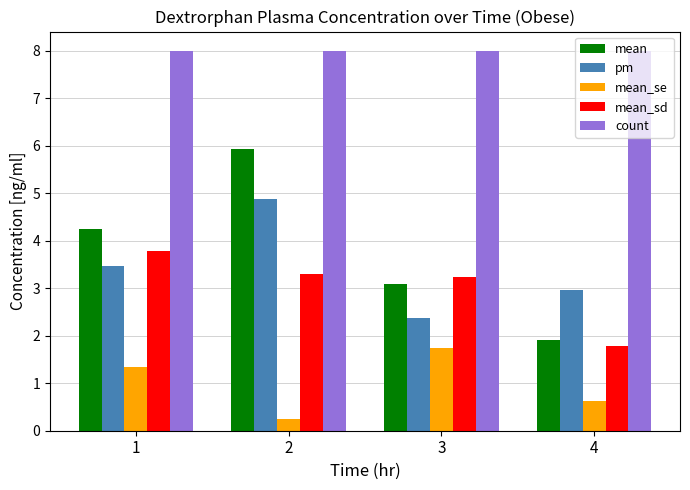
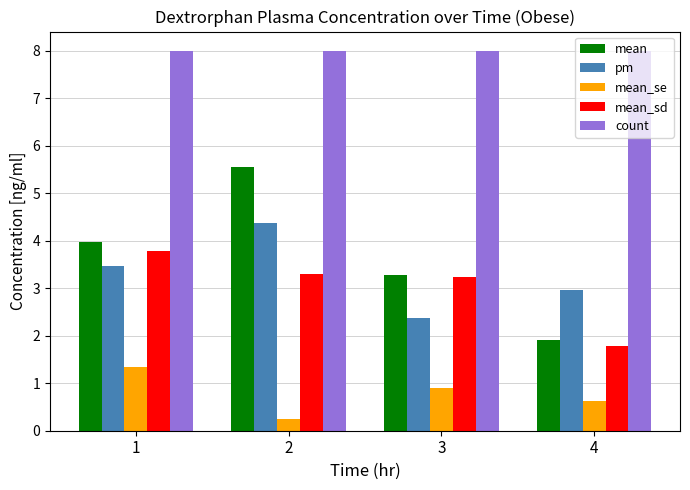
  {
    "mean": {
-     "1": 4.2,
-     "2": 5.9,
-     "3": 3.1,
+     "1": 4.0,
+     "2": 5.5,
+     "3": 3.3,
      "4": 1.9
    },
    "pm": {
      "1": 3.5,
-     "2": 4.9,
+     "2": 4.4,
      "3": 2.4,
      "4": 3.0
    },
    "mean_se": {
      "1": 1.3,
      "2": 0.2,
-     "3": 1.7,
+     "3": 0.9,
      "4": 0.6
    },
    "mean_sd": {
      "1": 3.8,
      "2": 3.3,
      "3": 3.2,
      "4": 1.8
    },
    "count": {
      "1": 8.0,
      "2": 8.0,
      "3": 8.0
    }
  }
